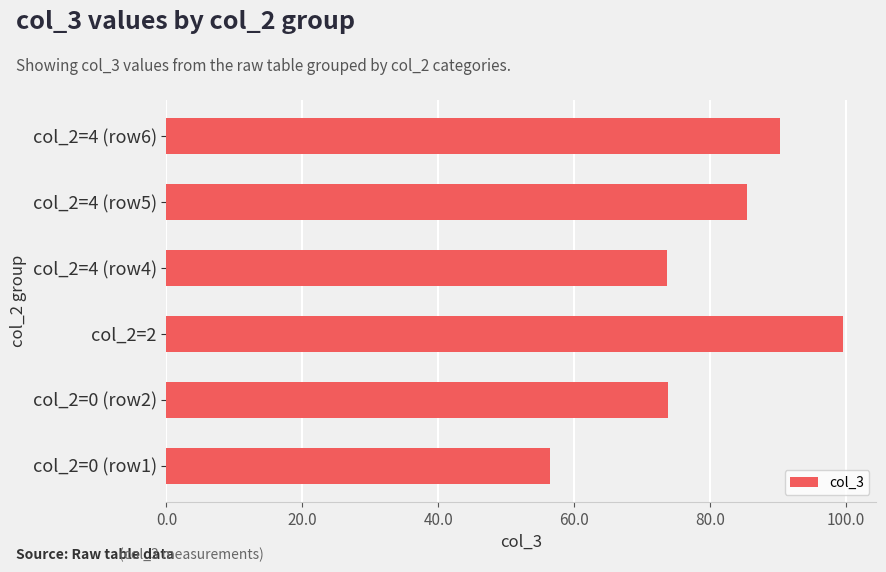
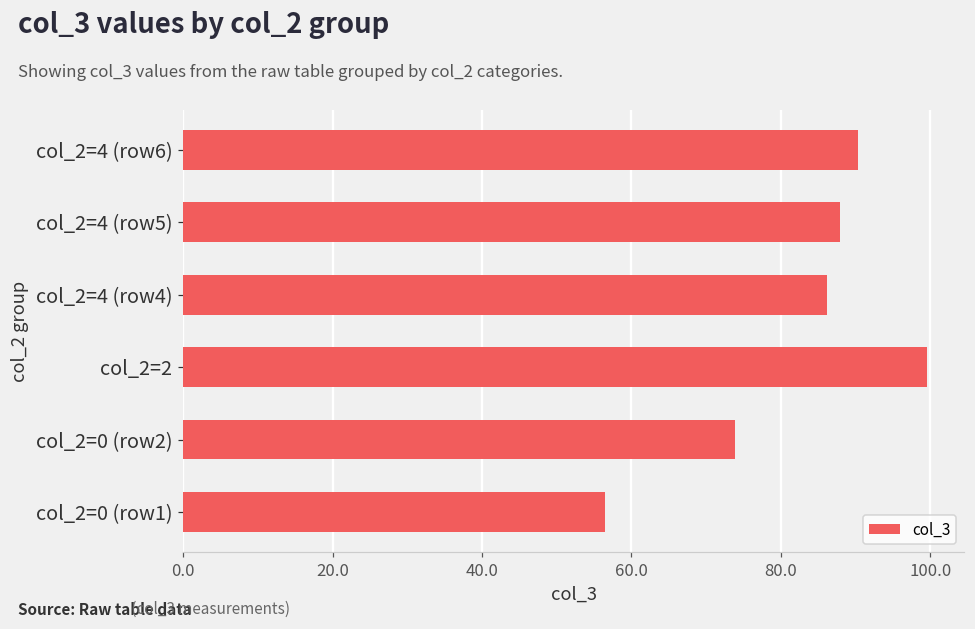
  {
    "col_2=4 (row6)": 90,
-   "col_2=4 (row5)": 86,
-   "col_2=4 (row4)": 74,
+   "col_2=4 (row5)": 88,
+   "col_2=4 (row4)": 86,
    "col_2=2": 100,
    "col_2=0 (row2)": 74,
    "col_2=0 (row1)": 56
  }
